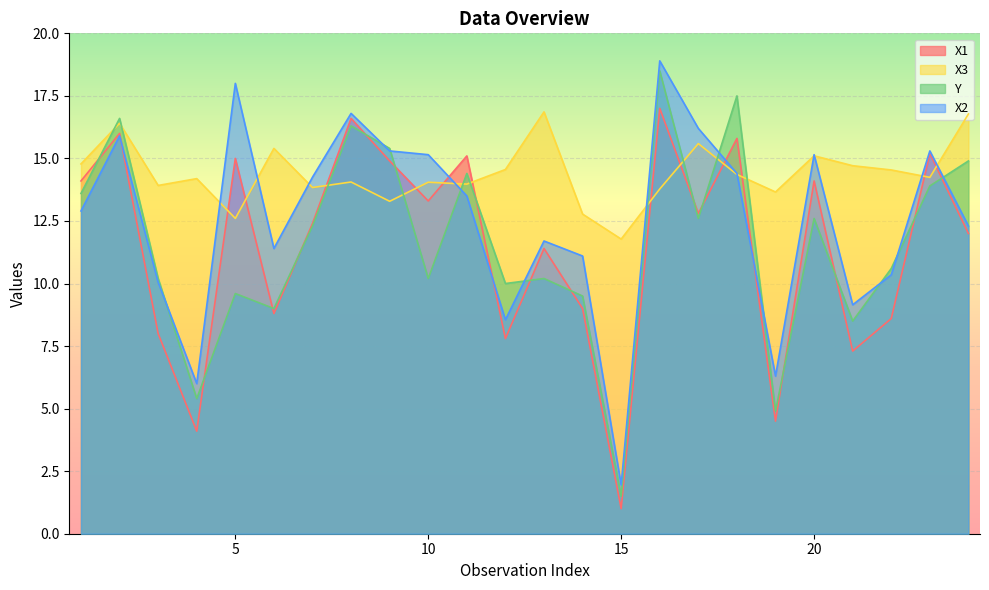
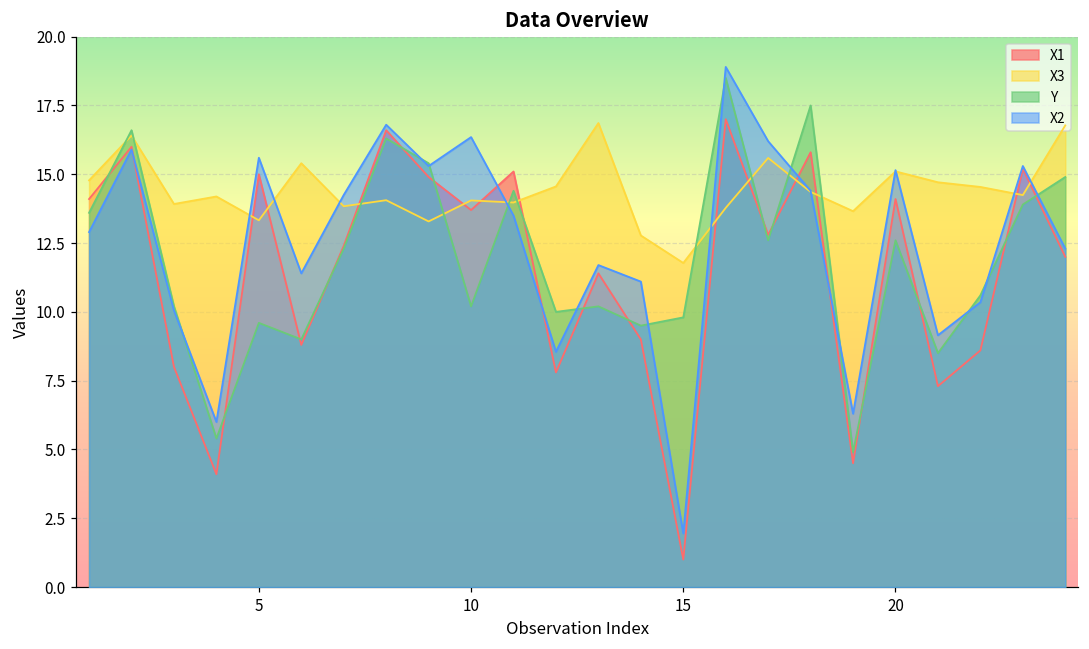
  {
    "X1": {
      "5": 15.0,
-     "10": 13.3,
+     "10": 13.7,
      "15": 1.0,
      "20": 14.1
    },
    "X3": {
-     "5": 12.6,
+     "5": 13.3,
      "10": 14.0,
      "15": 11.8
    },
    "Y": {
      "5": 9.6,
      "10": 10.2,
-     "15": 1.5,
+     "15": 9.8,
      "20": 12.6
    },
    "X2": {
-     "5": 18.0,
-     "10": 15.2,
+     "5": 15.6,
+     "10": 16.4,
      "15": 2.0
    }
  }
